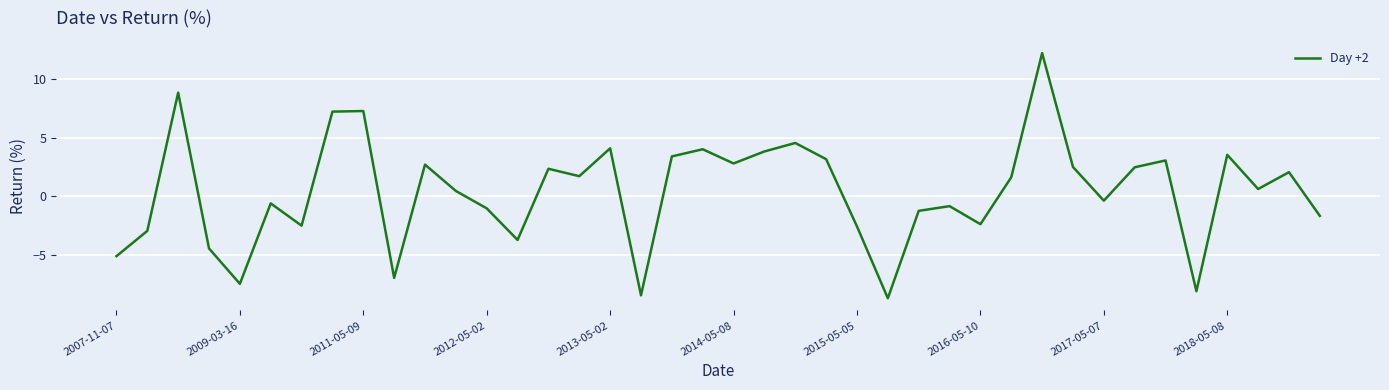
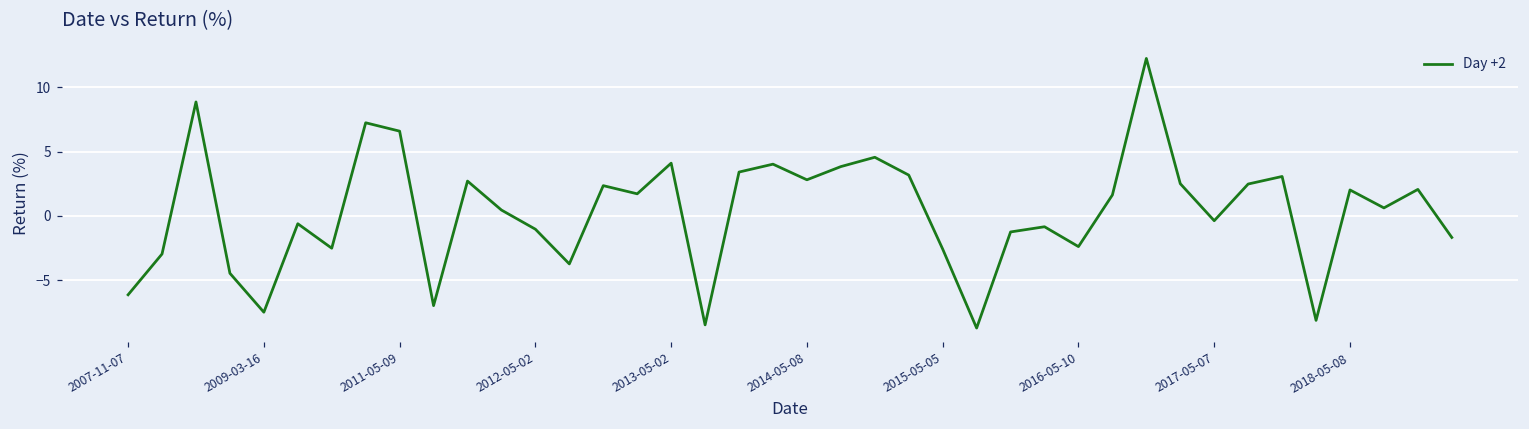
  {
-   "2007-11-07": -5.1,
+   "2007-11-07": -6.1,
    "2009-03-16": -7.5,
-   "2011-05-09": 7.3,
+   "2011-05-09": 6.6,
    "2012-05-02": -1.0,
    "2013-05-02": 4.1,
    "2014-05-08": 2.8,
    "2015-05-05": -2.6,
    "2016-05-10": -2.4,
    "2017-05-07": -0.4,
-   "2018-05-08": 3.5
+   "2018-05-08": 2.0
  }
